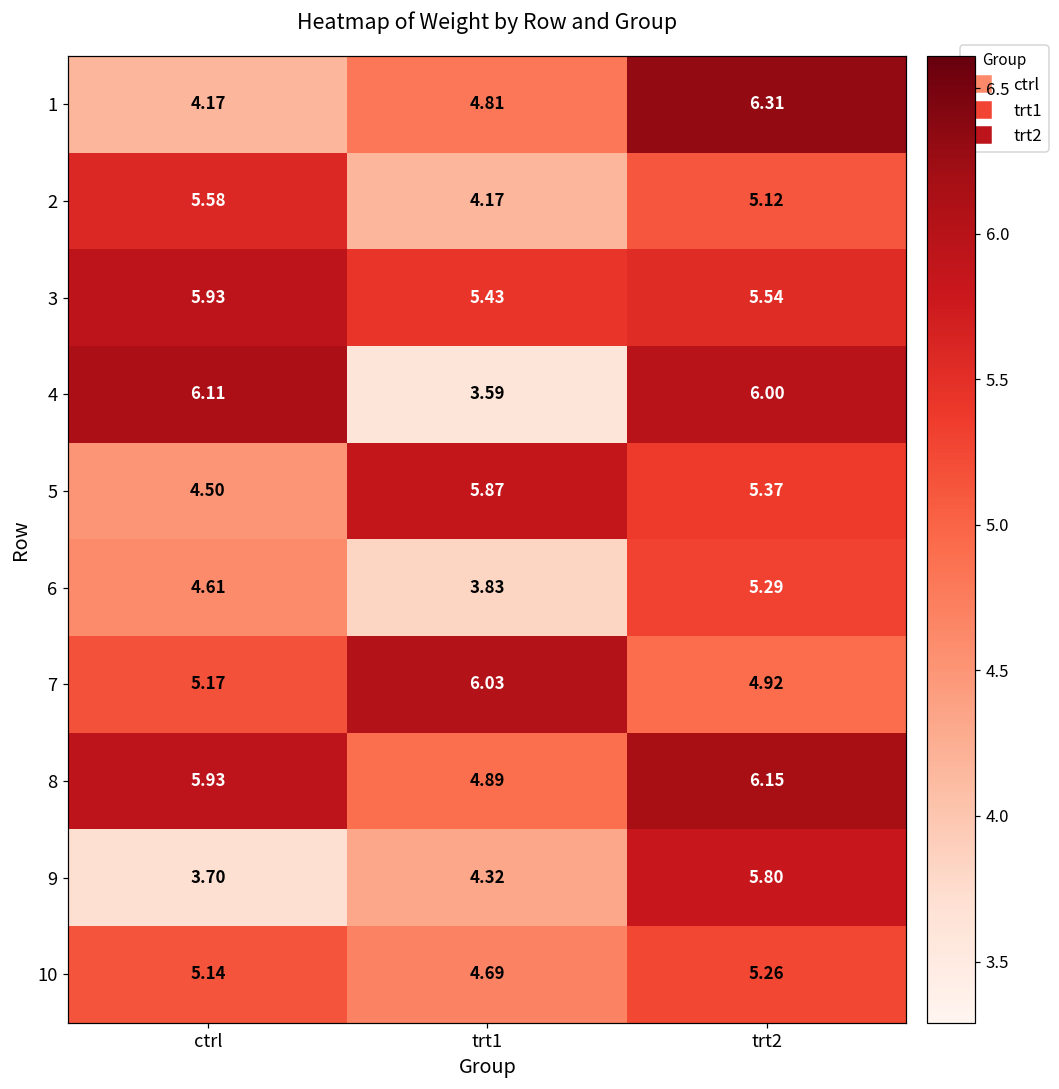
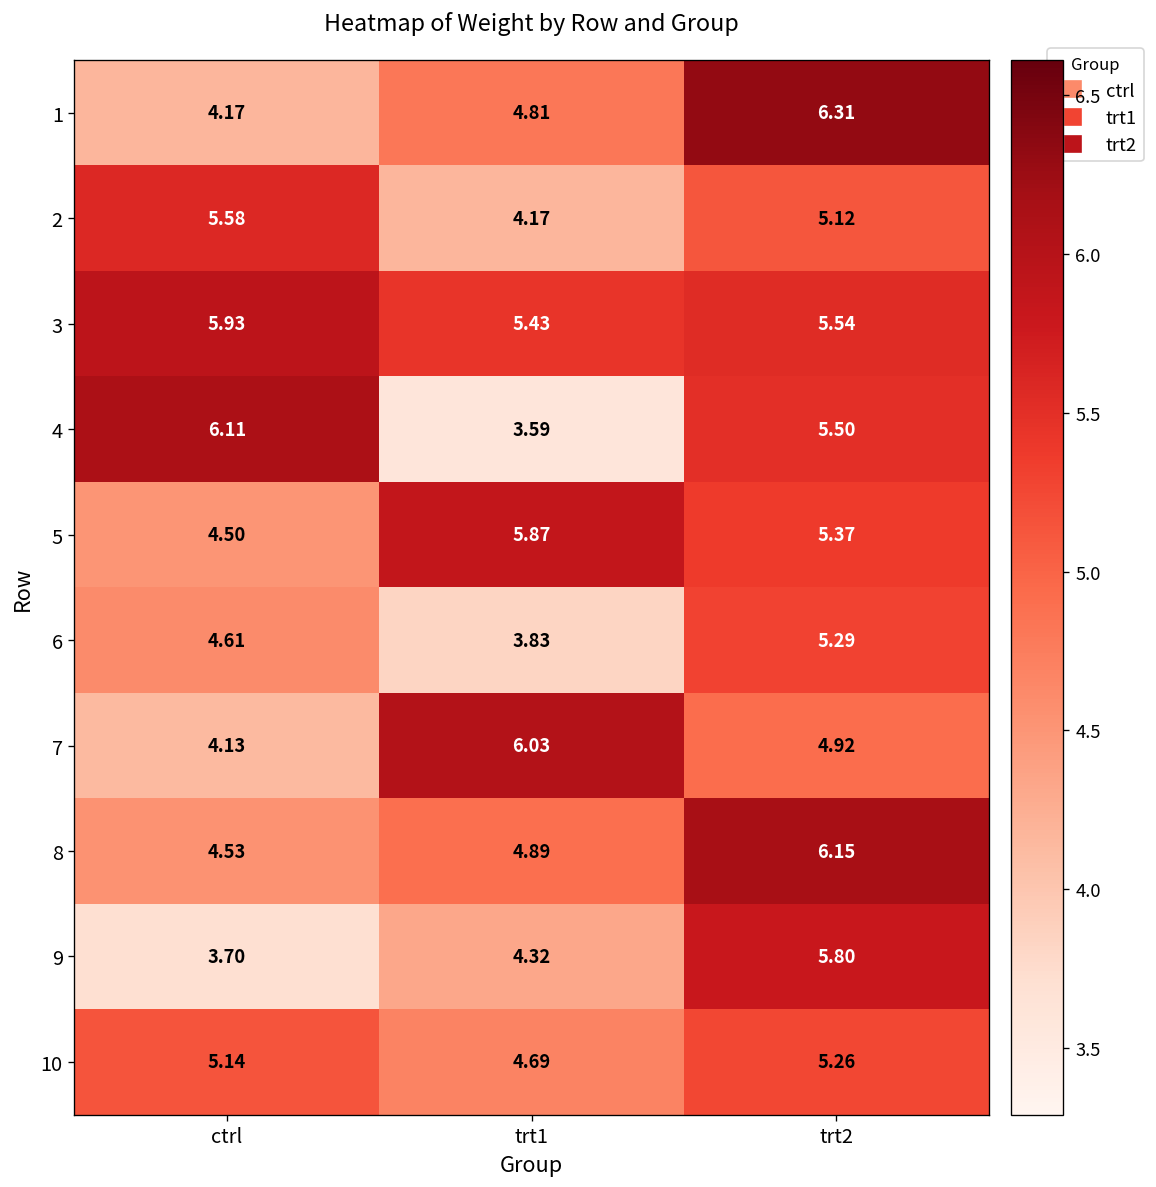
  {
    "1": {
      "ctrl": 4.17,
      "trt1": 4.81,
      "trt2": 6.31
    },
    "2": {
      "ctrl": 5.58,
      "trt1": 4.17,
      "trt2": 5.12
    },
    "3": {
      "ctrl": 5.93,
      "trt1": 5.43,
      "trt2": 5.54
    },
    "4": {
      "ctrl": 6.11,
      "trt1": 3.59,
-     "trt2": 6.00
+     "trt2": 5.50
    },
    "5": {
      "ctrl": 4.50,
      "trt1": 5.87,
      "trt2": 5.37
    },
    "6": {
      "ctrl": 4.61,
      "trt1": 3.83,
      "trt2": 5.29
    },
    "7": {
-     "ctrl": 5.17,
+     "ctrl": 4.13,
      "trt1": 6.03,
      "trt2": 4.92
    },
    "8": {
-     "ctrl": 5.93,
+     "ctrl": 4.53,
      "trt1": 4.89,
      "trt2": 6.15
    },
    "9": {
      "ctrl": 3.70,
      "trt1": 4.32,
      "trt2": 5.80
    },
    "10": {
      "ctrl": 5.14,
      "trt1": 4.69,
      "trt2": 5.26
    }
  }
